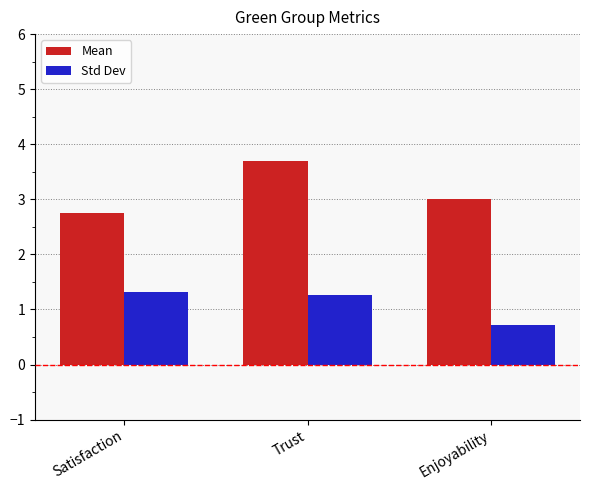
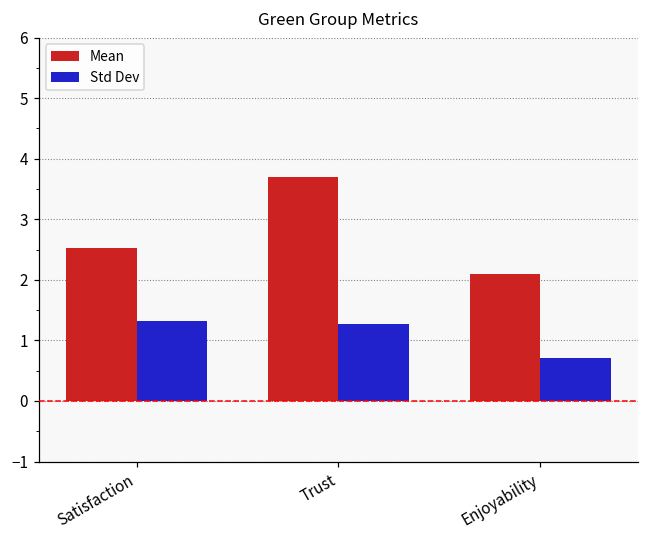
  {
    "Mean": {
-     "Satisfaction": 2.7,
+     "Satisfaction": 2.5,
      "Trust": 3.7,
-     "Enjoyability": 3.0
+     "Enjoyability": 2.1
    },
    "Std Dev": {
      "Satisfaction": 1.3,
      "Trust": 1.3,
      "Enjoyability": 0.7
    }
  }
